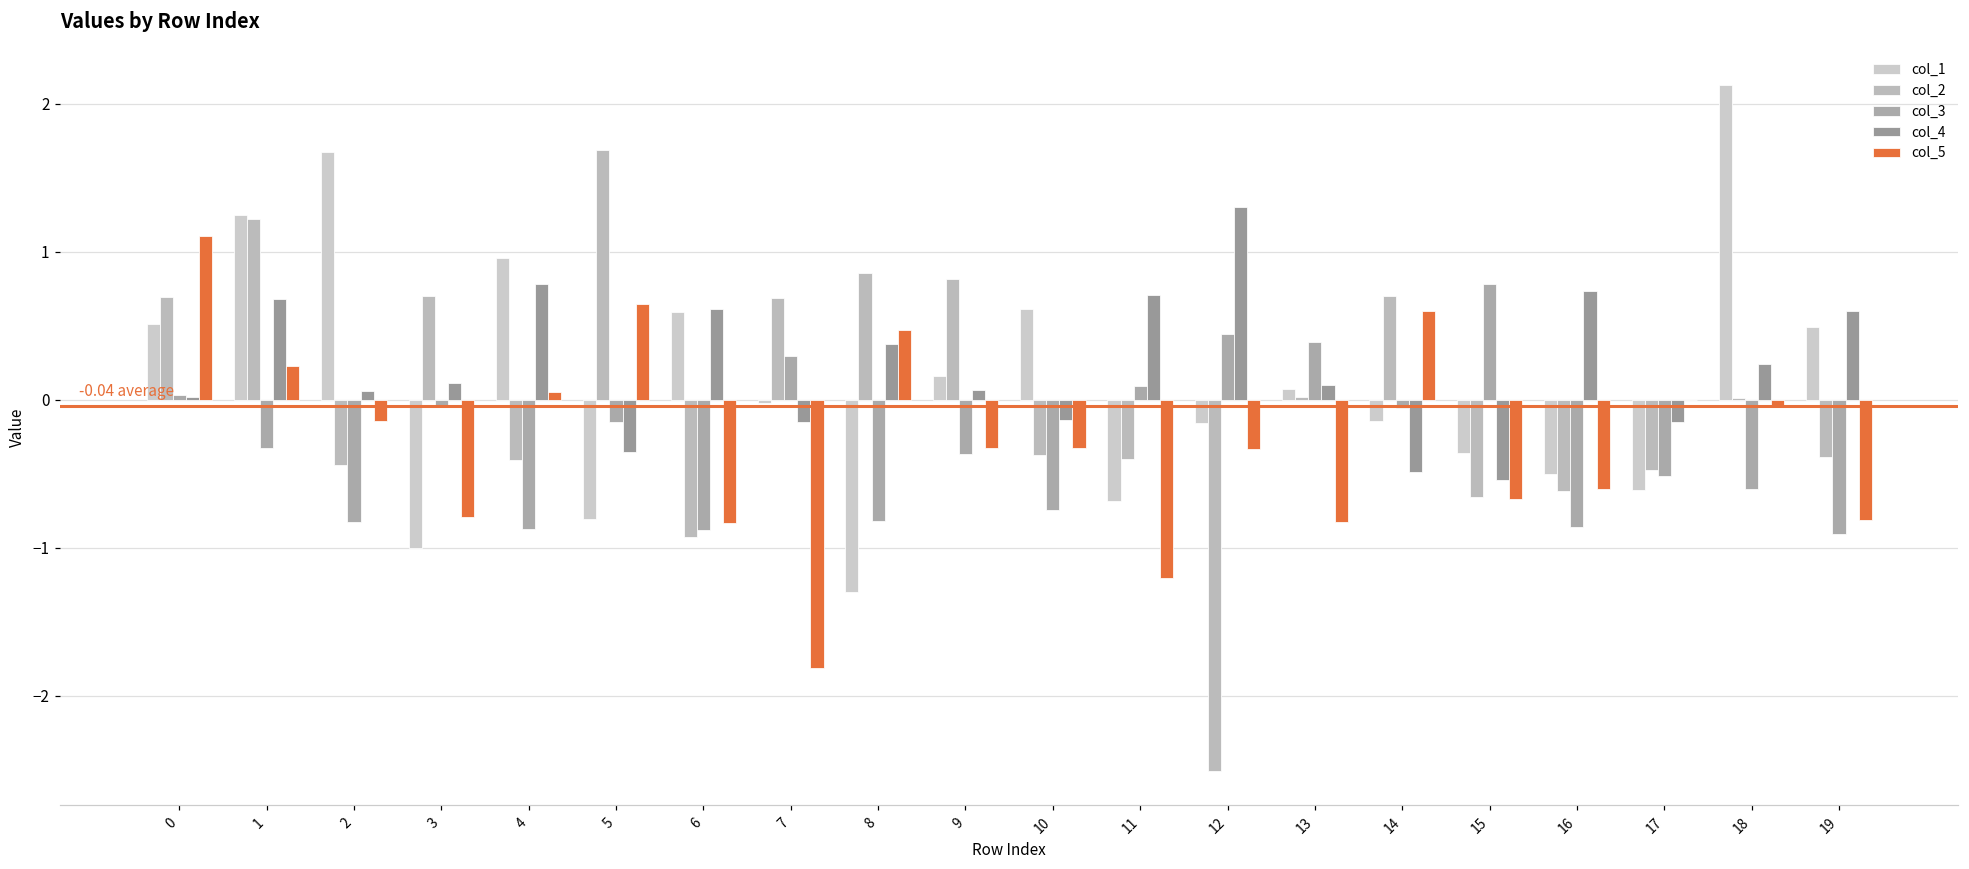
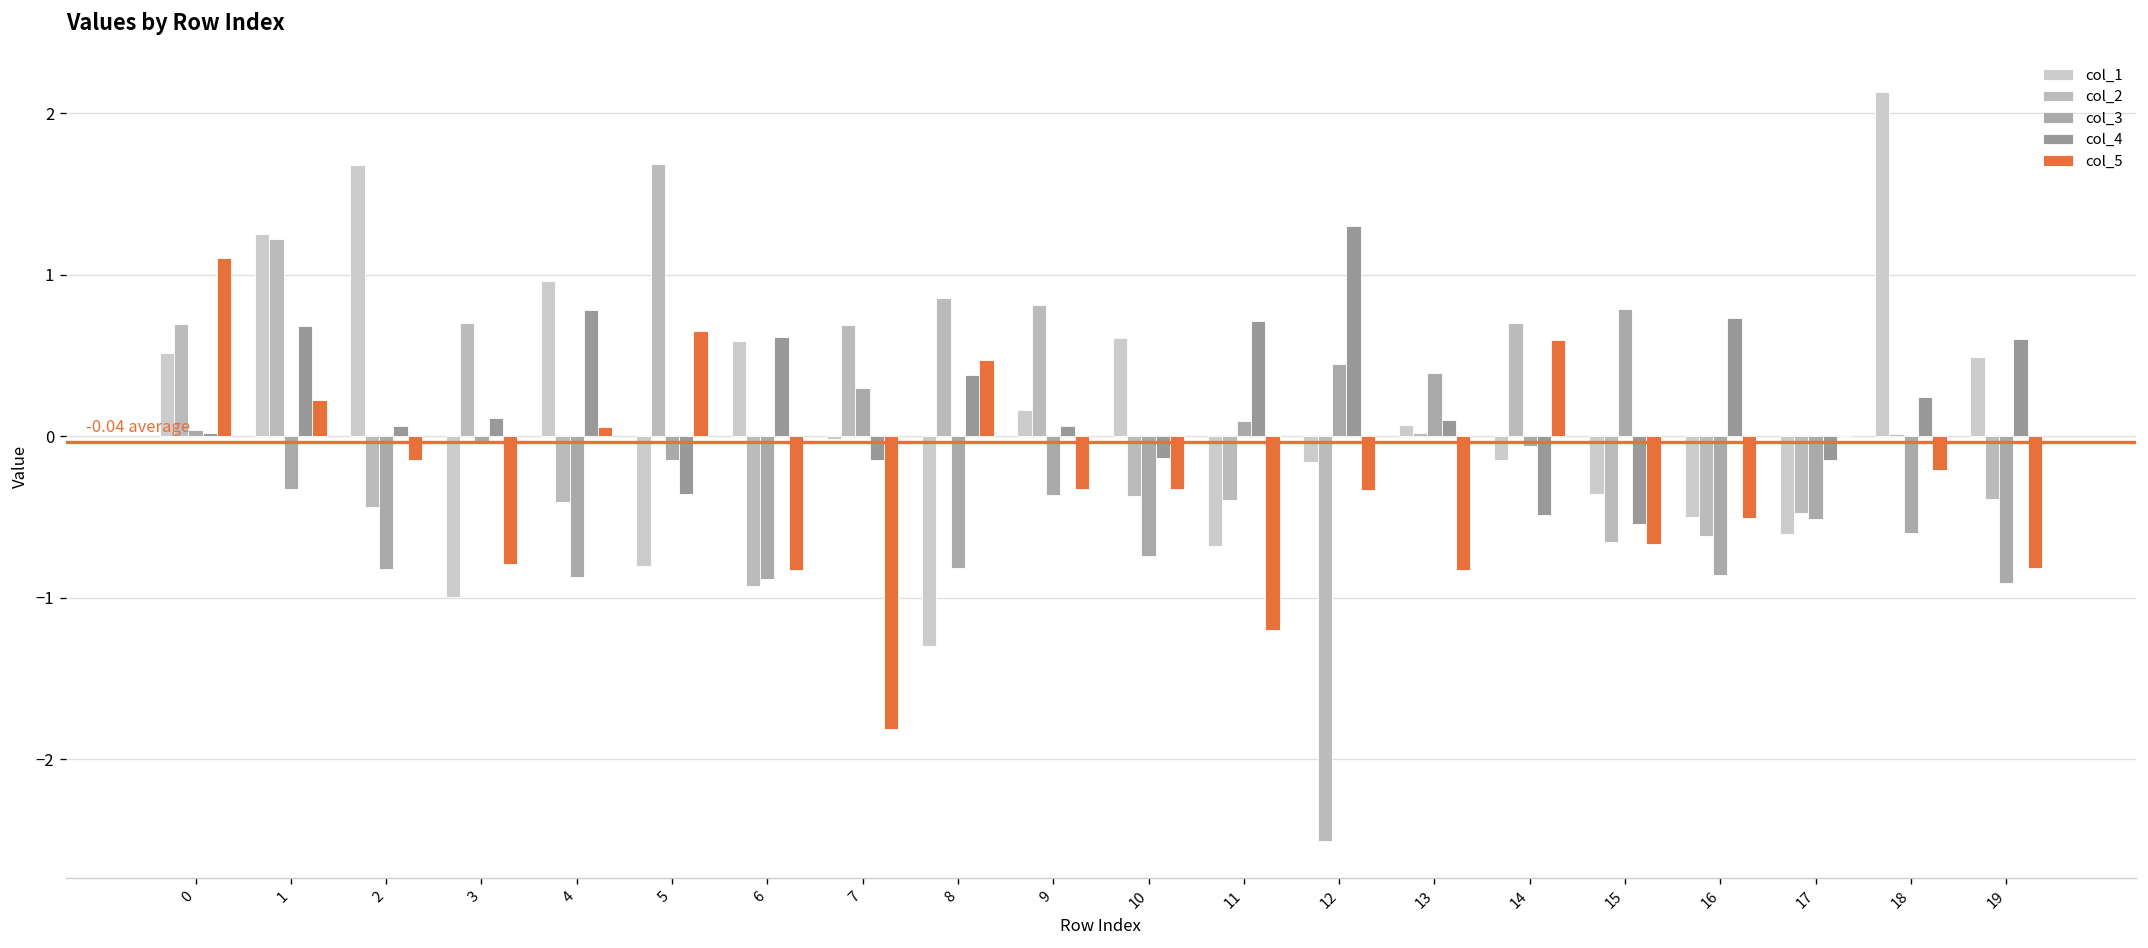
  {
    "col_5": {
      "0": 1.10,
      "1": 0.23,
      "2": -0.15,
      "3": -0.79,
      "4": 0.06,
      "5": 0.65,
      "6": -0.83,
      "7": -1.81,
      "8": 0.47,
      "9": -0.33,
      "10": -0.33,
      "11": -1.20,
      "12": -0.33,
      "13": -0.83,
      "14": 0.60,
      "15": -0.67,
-     "16": -0.60,
-     "18": -0.05,
+     "16": -0.51,
+     "18": -0.21,
      "19": -0.81
    }
  }
